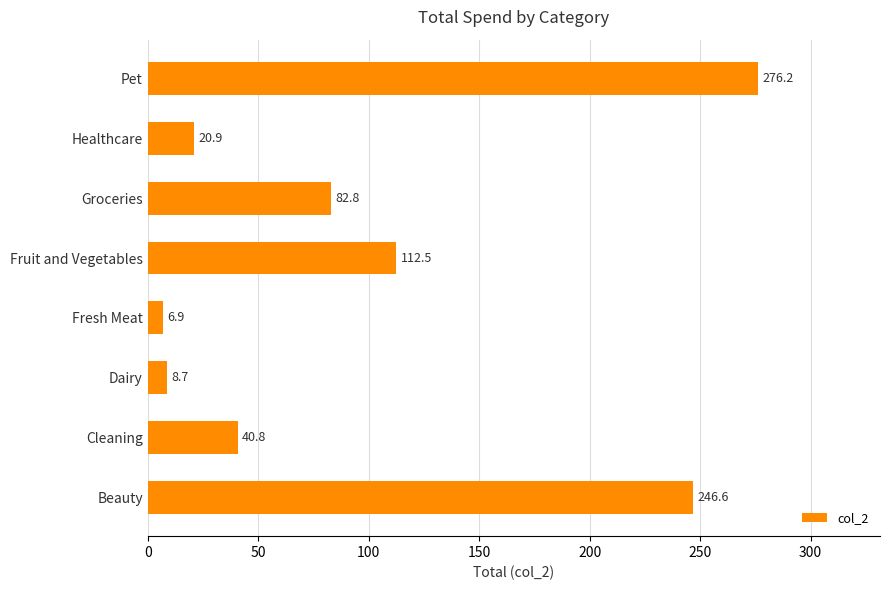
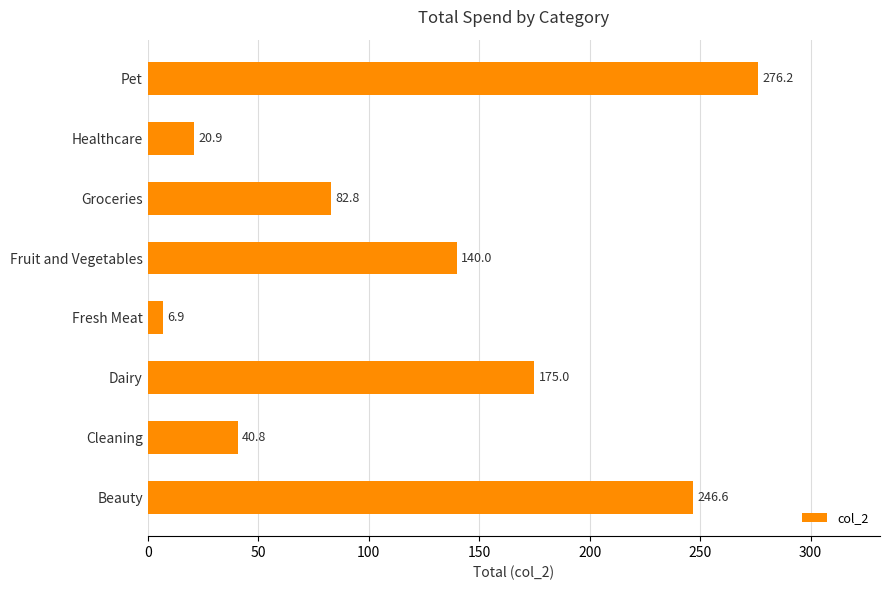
  {
    "Pet": 276.2,
    "Healthcare": 20.9,
    "Groceries": 82.8,
-   "Fruit and Vegetables": 112.5,
+   "Fruit and Vegetables": 140.0,
    "Fresh Meat": 6.9,
-   "Dairy": 8.7,
+   "Dairy": 175.0,
    "Cleaning": 40.8,
    "Beauty": 246.6
  }
